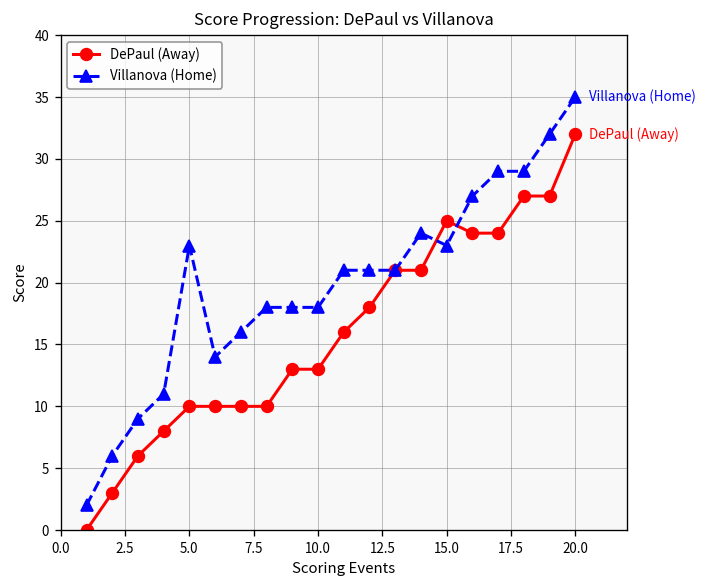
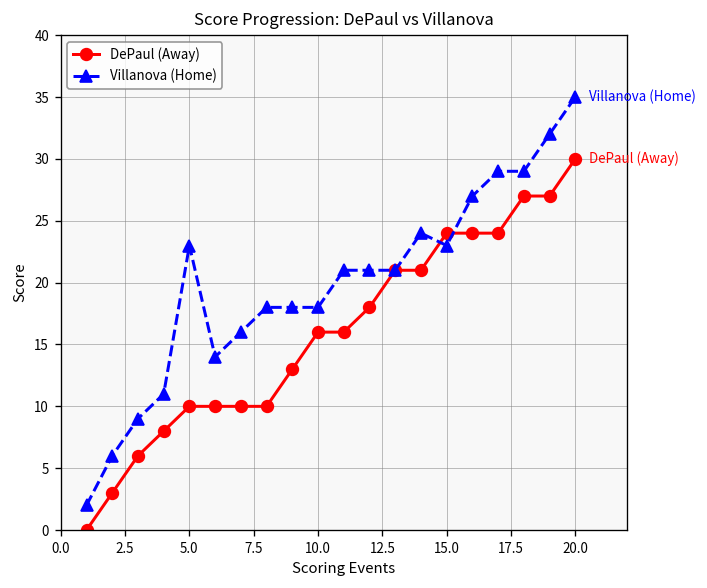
  {
    "DePaul (Away)": {
      "5.0": 10,
-     "10.0": 13,
-     "15.0": 25,
-     "20.0": 32
+     "10.0": 16,
+     "15.0": 24,
+     "20.0": 30
    },
    "Villanova (Home)": {
      "5.0": 23,
      "10.0": 18,
      "15.0": 23,
      "20.0": 35
    }
  }
